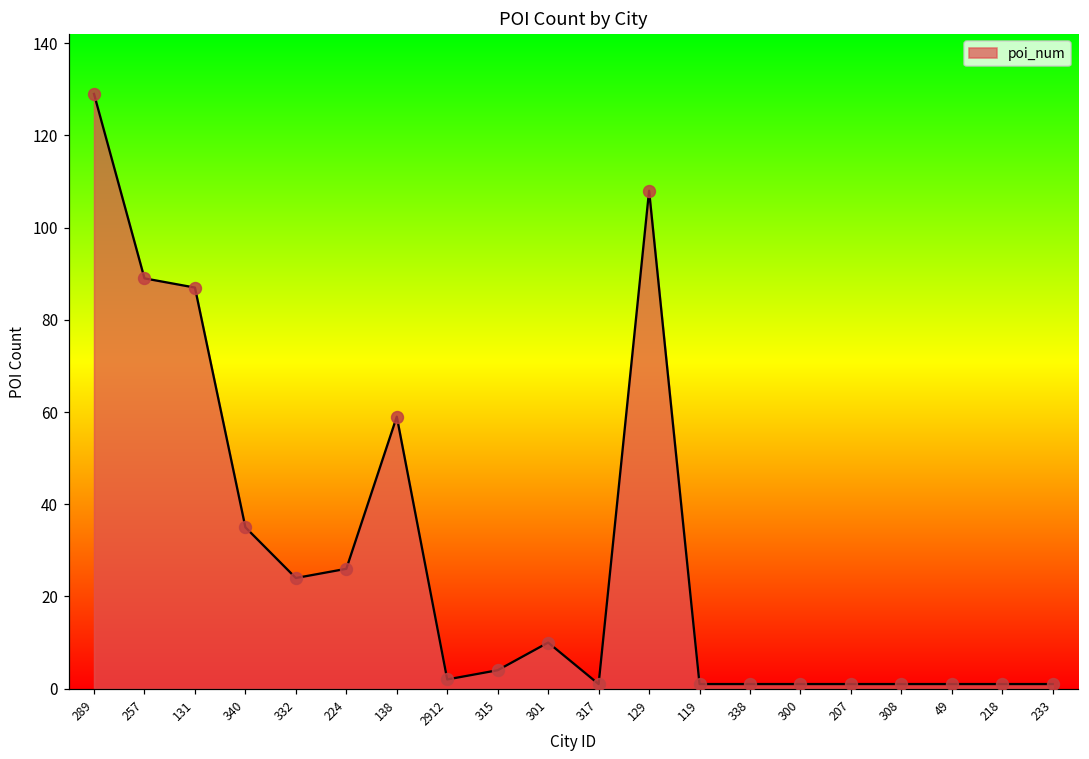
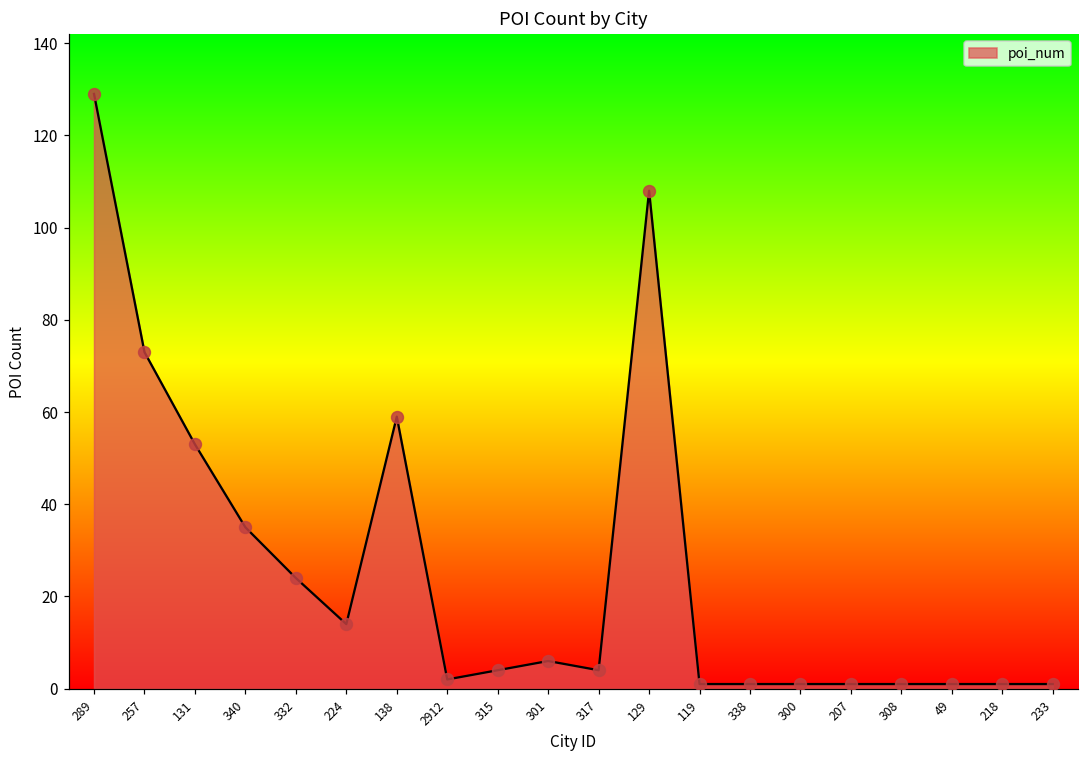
  {
    "289": 129,
-   "257": 89,
-   "131": 87,
+   "257": 73,
+   "131": 53,
    "340": 35,
    "332": 24,
-   "224": 26,
+   "224": 14,
    "138": 59,
    "2912": 2,
    "315": 4,
-   "301": 10,
-   "317": 1,
+   "301": 6,
+   "317": 4,
    "129": 108,
    "119": 1,
    "338": 1,
    "300": 1,
    "207": 1,
    "308": 1,
    "49": 1,
    "218": 1,
    "233": 1
  }
